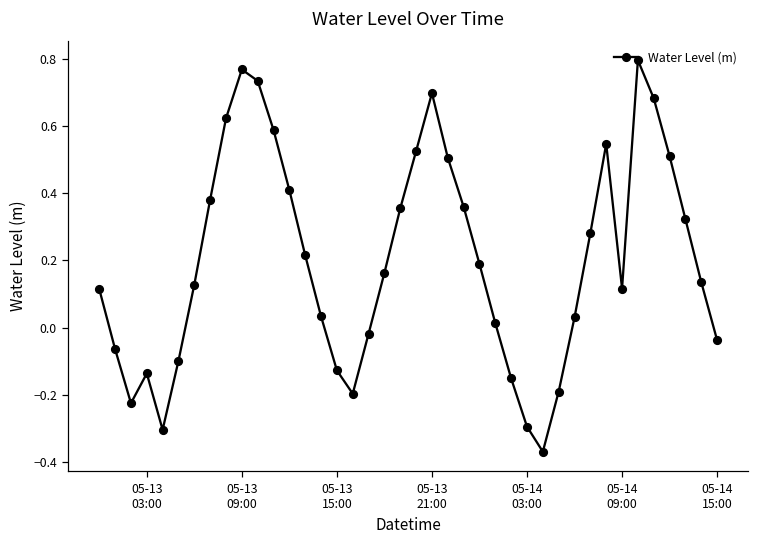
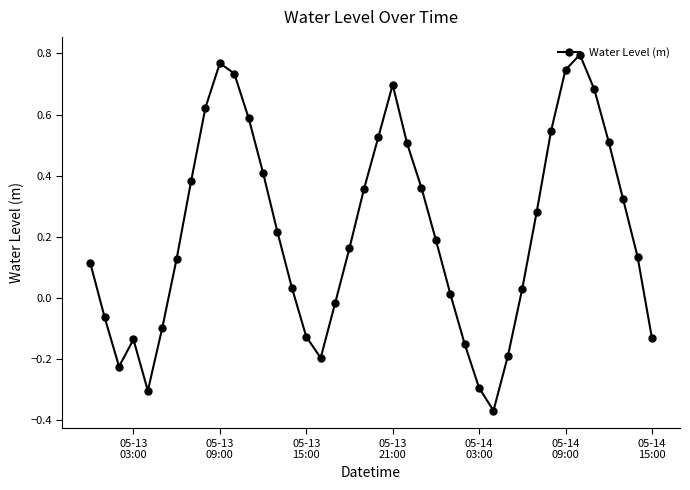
  {
    "05-13 03:00": -0.14,
    "05-13 09:00": 0.77,
    "05-13 15:00": -0.13,
    "05-13 21:00": 0.70,
    "05-14 03:00": -0.29,
-   "05-14 09:00": 0.12,
-   "05-14 15:00": -0.04
+   "05-14 09:00": 0.75,
+   "05-14 15:00": -0.13
  }
